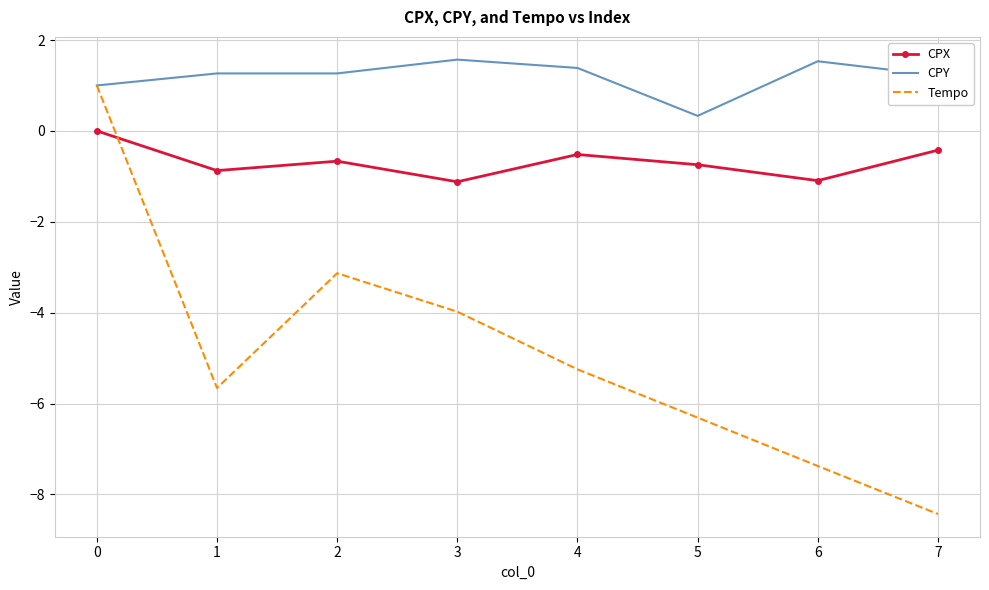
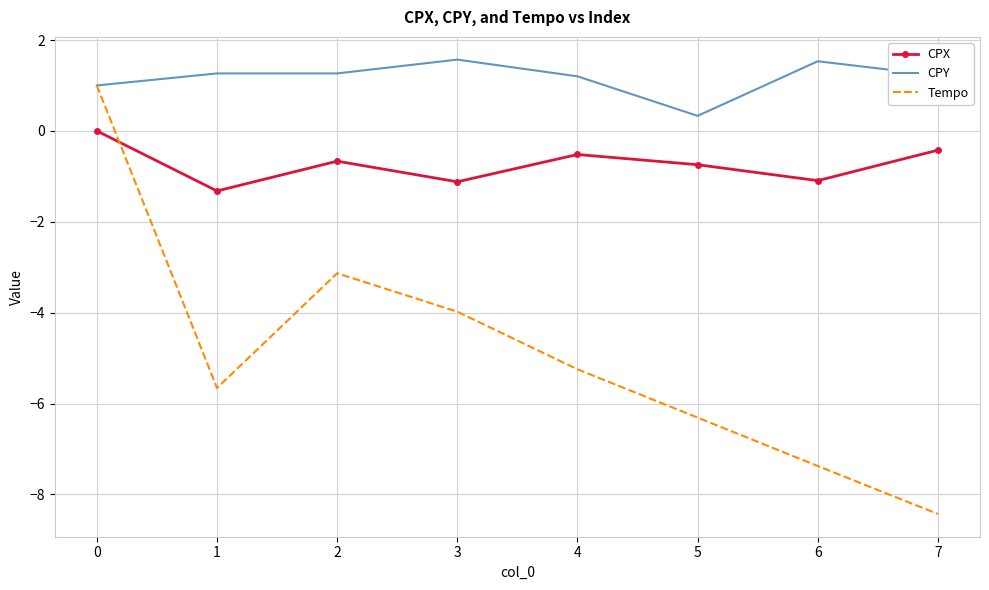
  {
    "CPX": {
      "0": 0.0,
-     "1": -0.9,
+     "1": -1.3,
      "2": -0.7,
      "3": -1.1,
      "4": -0.5,
      "5": -0.7,
      "6": -1.1,
      "7": -0.4
    },
    "CPY": {
      "1": 1.3,
      "2": 1.3,
      "3": 1.6,
-     "4": 1.4,
+     "4": 1.2,
      "5": 0.3,
      "6": 1.5
    },
    "Tempo": {
      "1": -5.7,
      "2": -3.1,
      "3": -4.0,
      "4": -5.2,
      "5": -6.3,
      "6": -7.4,
      "7": -8.4
    }
  }
